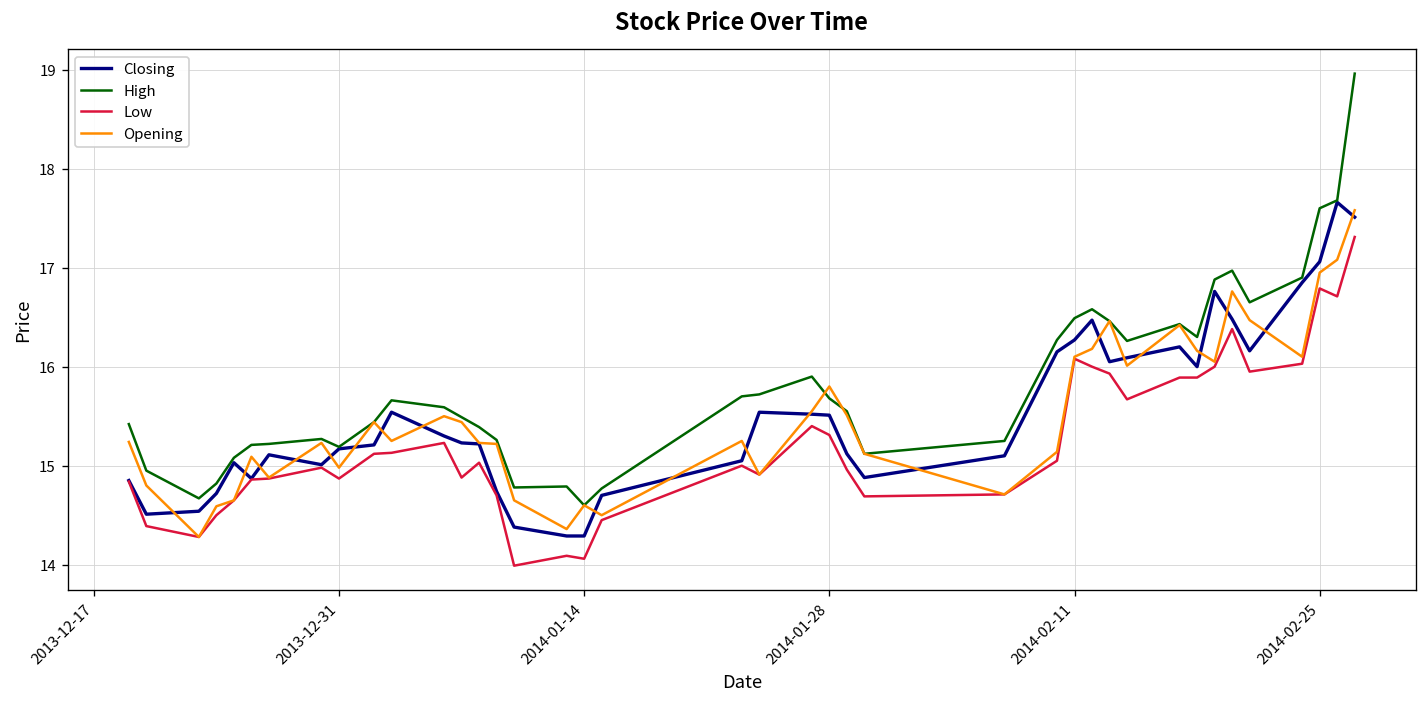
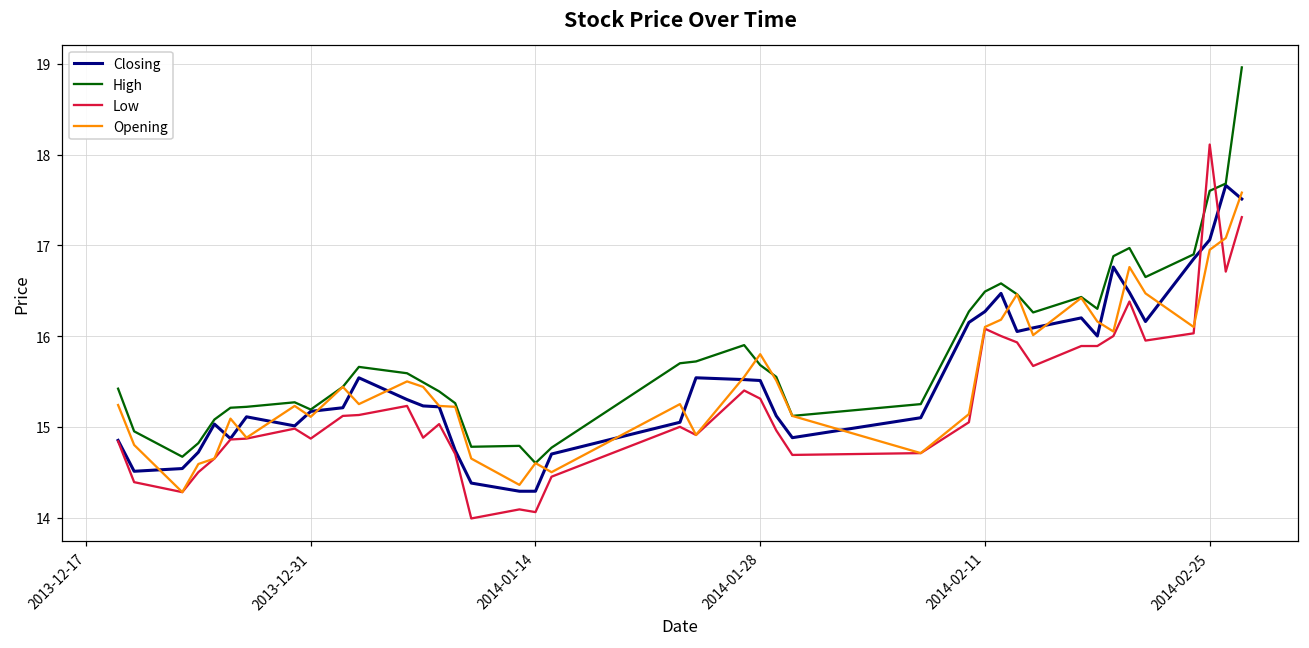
  {
    "Closing": {
      "2014-01-14": 14.3,
      "2014-01-28": 15.5,
      "2014-02-11": 16.3,
      "2014-02-25": 17.1
    },
    "High": {
      "2014-01-28": 15.7,
      "2014-02-11": 16.5,
      "2014-02-25": 17.6
    },
    "Low": {
      "2013-12-31": 14.9,
      "2014-01-14": 14.1,
      "2014-01-28": 15.3,
-     "2014-02-25": 16.8
+     "2014-02-25": 18.1
    },
    "Opening": {
-     "2013-12-31": 15.0,
+     "2013-12-31": 15.1,
      "2014-01-28": 15.8,
      "2014-02-25": 17.0
    }
  }
